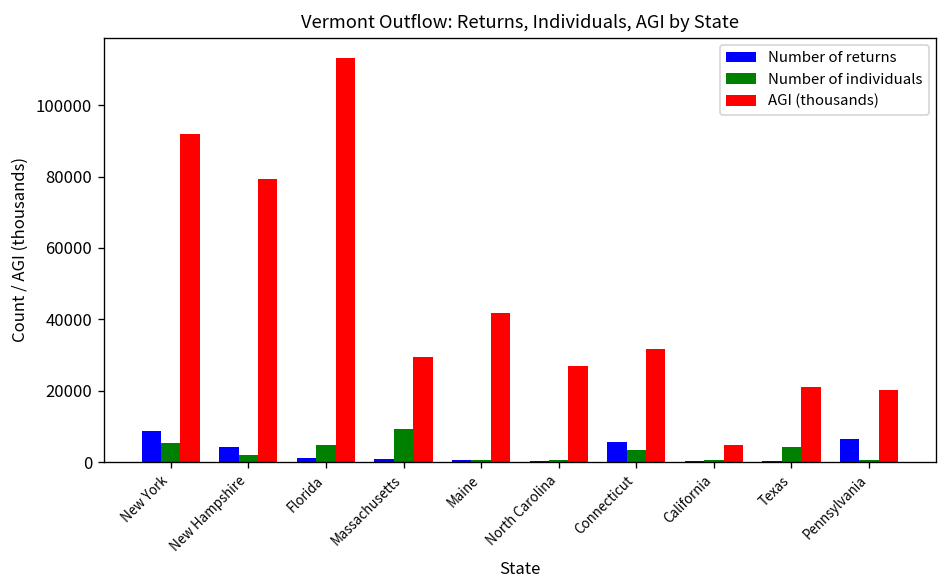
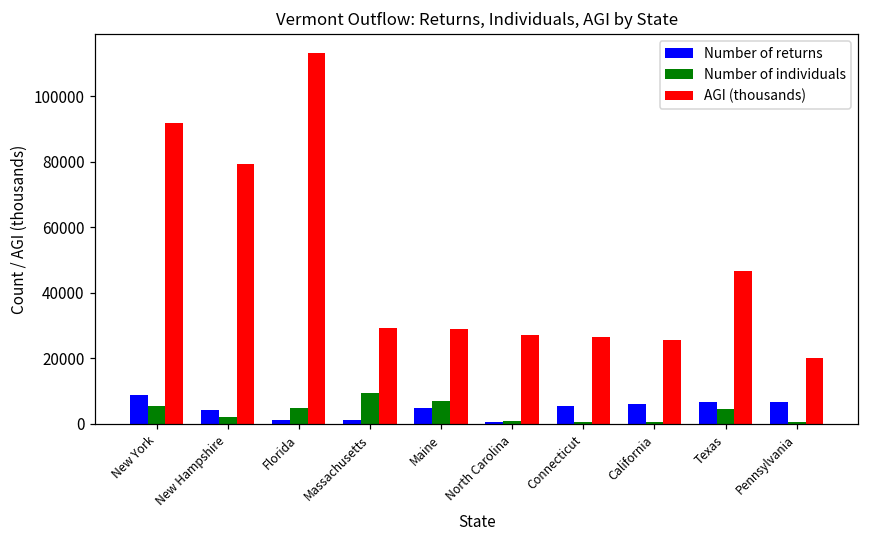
  {
    "Number of returns": {
      "New York": 9000,
      "New Hampshire": 4000,
      "Florida": 1000,
      "Massachusetts": 1000,
-     "Maine": 0,
+     "Maine": 5000,
      "Connecticut": 6000,
-     "California": 0,
-     "Texas": 0,
+     "California": 6000,
+     "Texas": 7000,
      "Pennsylvania": 7000
    },
    "Number of individuals": {
      "New York": 5000,
      "New Hampshire": 2000,
      "Florida": 5000,
      "Massachusetts": 9000,
-     "Maine": 1000,
-     "Connecticut": 3000,
+     "Maine": 7000,
+     "Connecticut": 1000,
      "Texas": 4000
    },
    "AGI (thousands)": {
      "New York": 92000,
      "New Hampshire": 79000,
      "Florida": 113000,
      "Massachusetts": 29000,
-     "Maine": 42000,
+     "Maine": 29000,
      "North Carolina": 27000,
-     "Connecticut": 32000,
-     "California": 5000,
-     "Texas": 21000,
+     "Connecticut": 26000,
+     "California": 25000,
+     "Texas": 47000,
      "Pennsylvania": 20000
    }
  }
